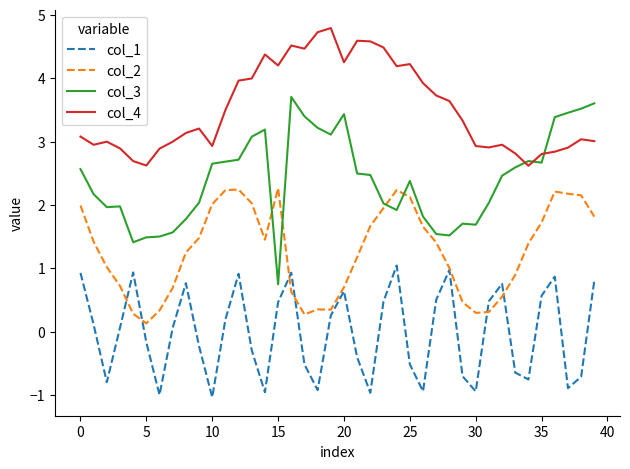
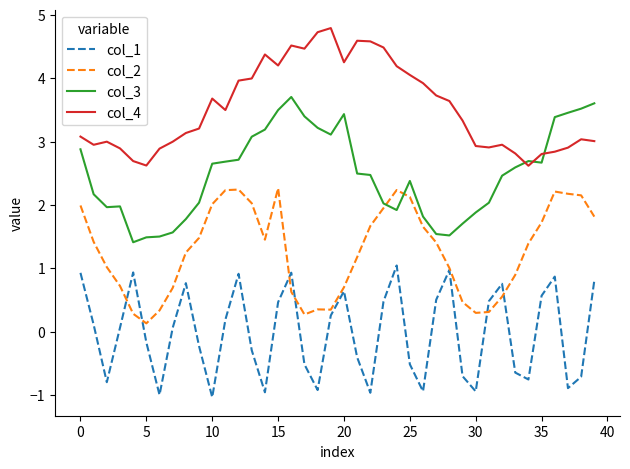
  {
    "col_1": {
      "0": 0.9,
      "5": -0.2,
      "10": -1.0,
      "15": 0.5,
      "20": 0.6,
      "25": -0.5,
      "30": -0.9,
      "35": 0.6
    },
    "col_2": {
      "0": 2.0,
      "5": 0.1,
      "10": 2.0,
      "15": 2.3,
      "20": 0.7,
      "25": 2.1,
      "30": 0.3,
      "35": 1.7
    },
    "col_3": {
-     "0": 2.6,
+     "0": 2.9,
      "5": 1.5,
      "10": 2.7,
-     "15": 0.7,
+     "15": 3.5,
      "20": 3.4,
      "25": 2.4,
-     "30": 1.7,
+     "30": 1.9,
      "35": 2.7
    },
    "col_4": {
      "0": 3.1,
      "5": 2.6,
-     "10": 2.9,
+     "10": 3.7,
      "15": 4.2,
      "20": 4.3,
-     "25": 4.2,
+     "25": 4.1,
      "30": 2.9,
      "35": 2.8
    }
  }
